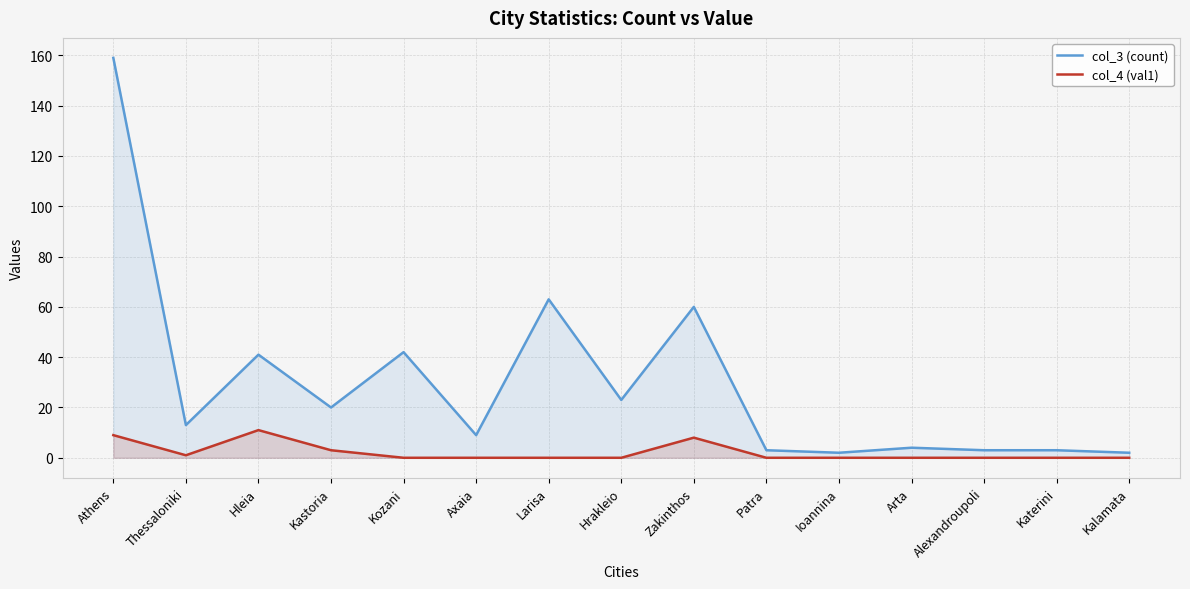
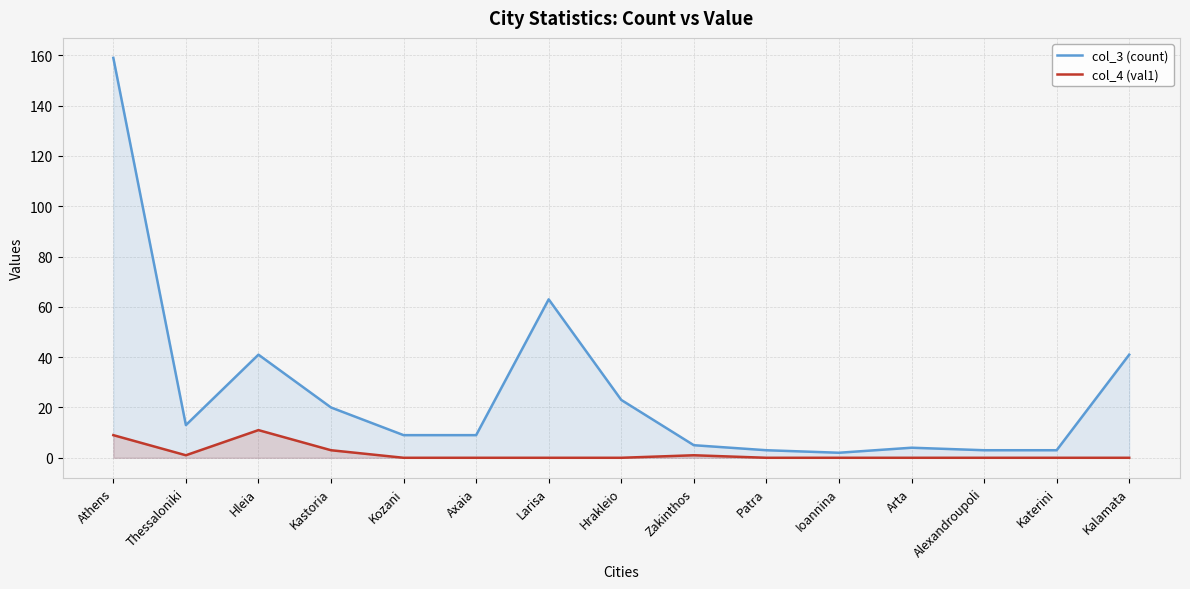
  {
    "col_3 (count)": {
      "Athens": 159,
      "Thessaloniki": 13,
      "Hleia": 41,
      "Kastoria": 20,
-     "Kozani": 42,
+     "Kozani": 9,
      "Axaia": 9,
      "Larisa": 63,
      "Hrakleio": 23,
-     "Zakinthos": 60,
+     "Zakinthos": 5,
      "Patra": 3,
      "Ioannina": 2,
      "Arta": 4,
      "Alexandroupoli": 3,
      "Katerini": 3,
-     "Kalamata": 2
+     "Kalamata": 41
    },
    "col_4 (val1)": {
      "Athens": 9,
      "Thessaloniki": 1,
      "Hleia": 11,
      "Kastoria": 3,
      "Kozani": 0,
      "Axaia": 0,
      "Larisa": 0,
      "Hrakleio": 0,
-     "Zakinthos": 8,
+     "Zakinthos": 1,
      "Patra": 0,
      "Ioannina": 0,
      "Arta": 0,
      "Alexandroupoli": 0,
      "Katerini": 0,
      "Kalamata": 0
    }
  }
